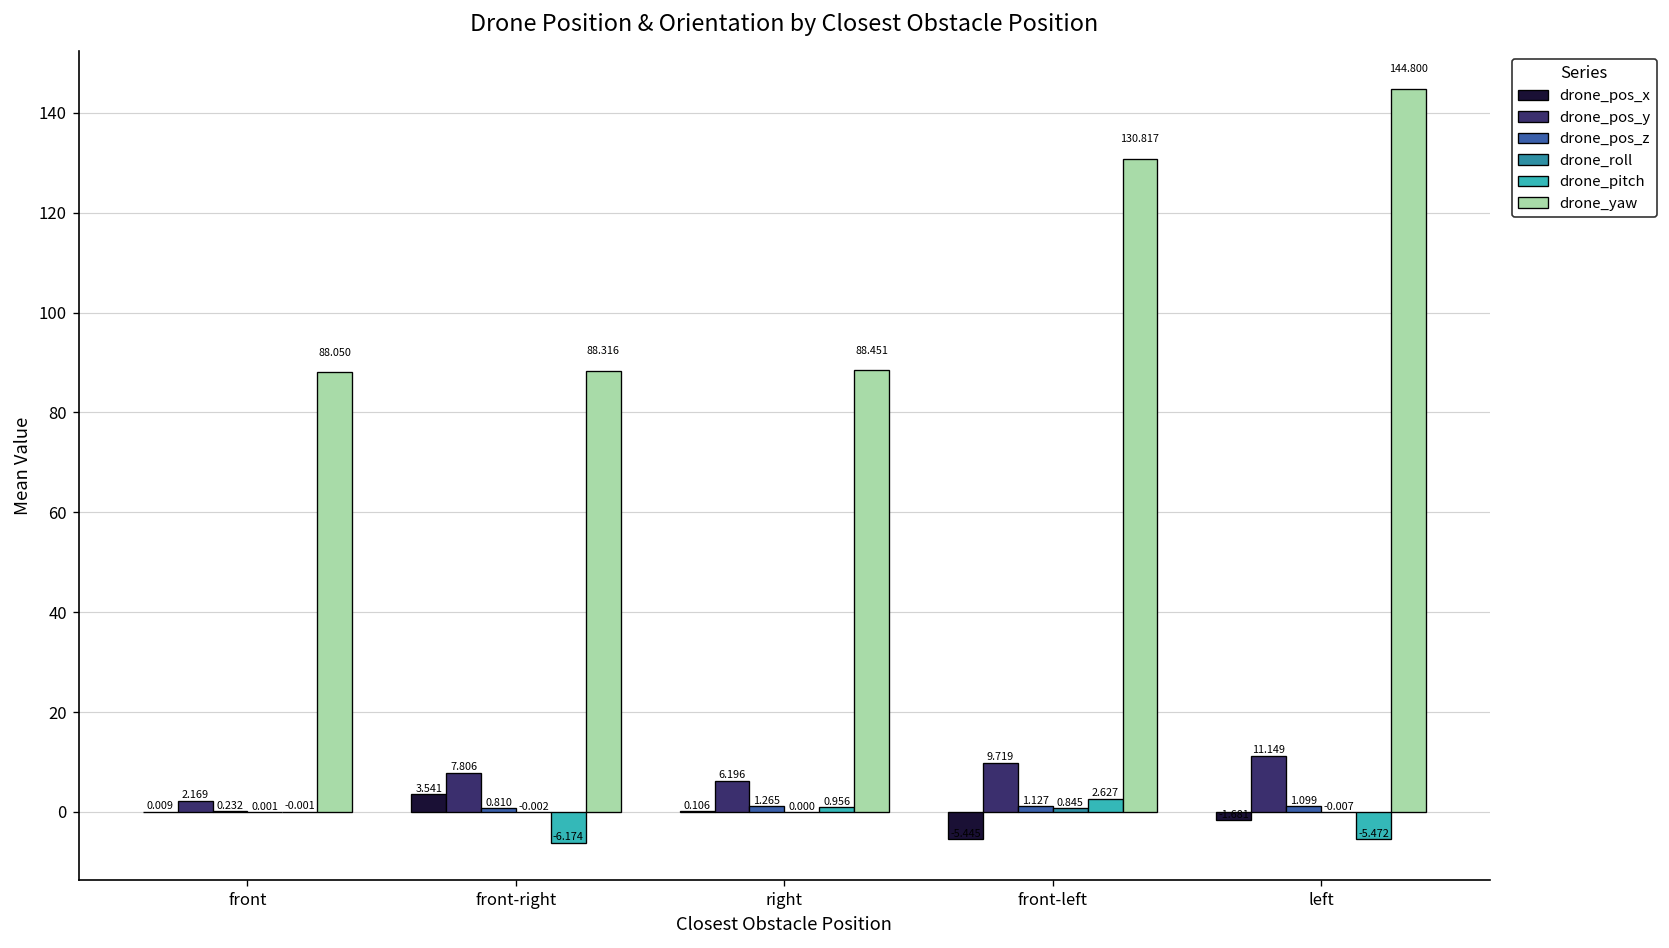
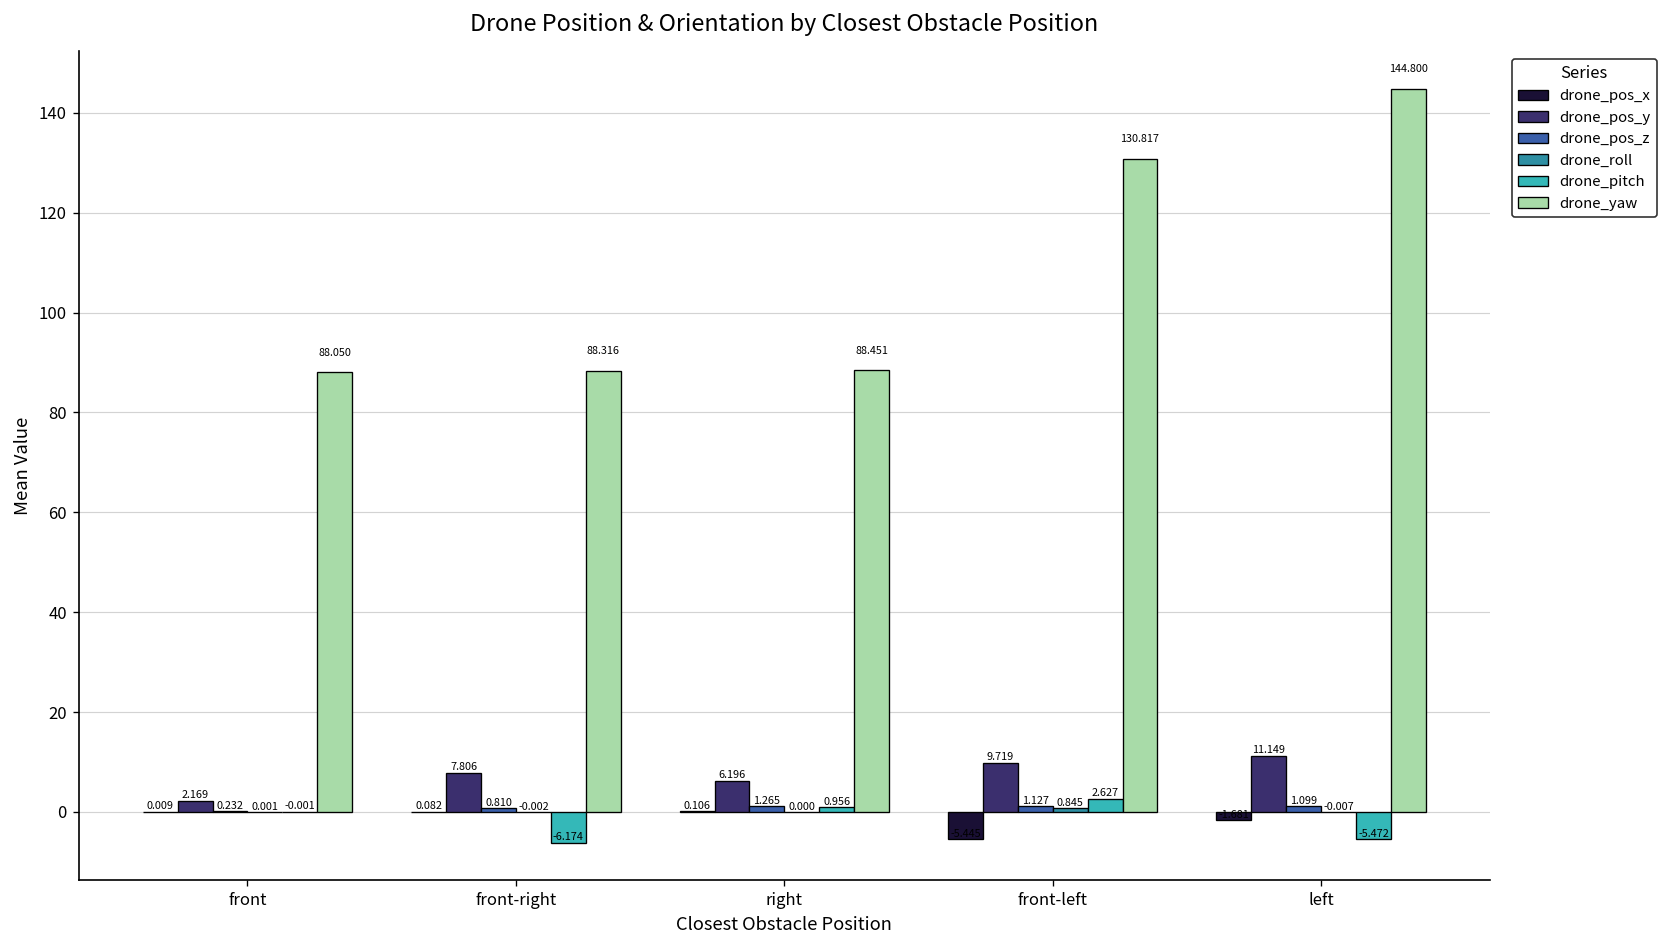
  {
    "drone_pos_x": {
      "front": 0.009,
-     "front-right": 3.541,
+     "front-right": 0.082,
      "right": 0.106,
      "front-left": -5.445,
      "left": -1.681
    },
    "drone_pos_y": {
      "front": 2.169,
      "front-right": 7.806,
      "right": 6.196,
      "front-left": 9.719,
      "left": 11.149
    },
    "drone_yaw": {
      "front": 88.050,
      "front-right": 88.316,
      "right": 88.451,
      "front-left": 130.817,
      "left": 144.800
    }
  }
